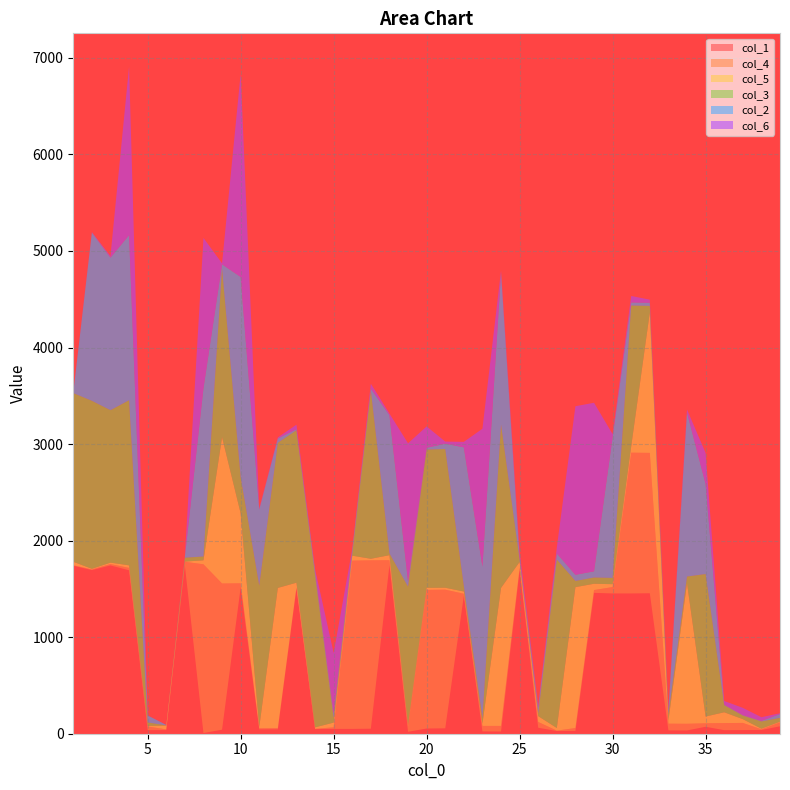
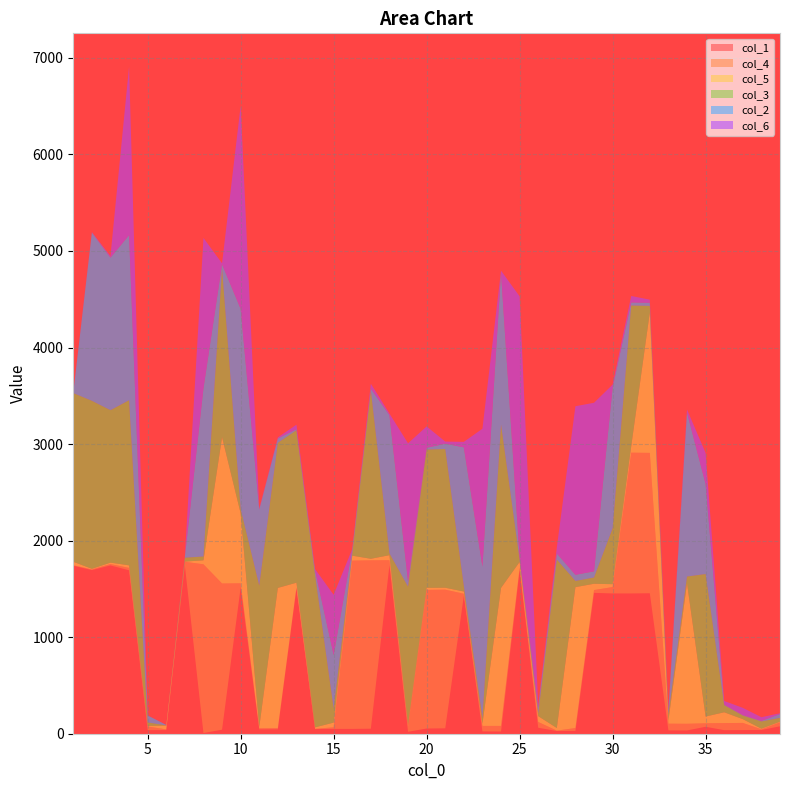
  {
    "col_3": {
      "5": 0,
-     "10": 400,
-     "15": 0,
-     "30": 100,
+     "10": 0,
+     "15": 100,
+     "30": 600,
      "35": 1500
    },
    "col_2": {
      "10": 2100,
-     "15": 0,
+     "15": 600,
      "30": 1500,
      "35": 900
    },
    "col_6": {
      "10": 2100,
      "15": 600,
      "20": 200,
-     "25": 100,
+     "25": 2700,
      "30": 0,
      "35": 300
    }
  }
